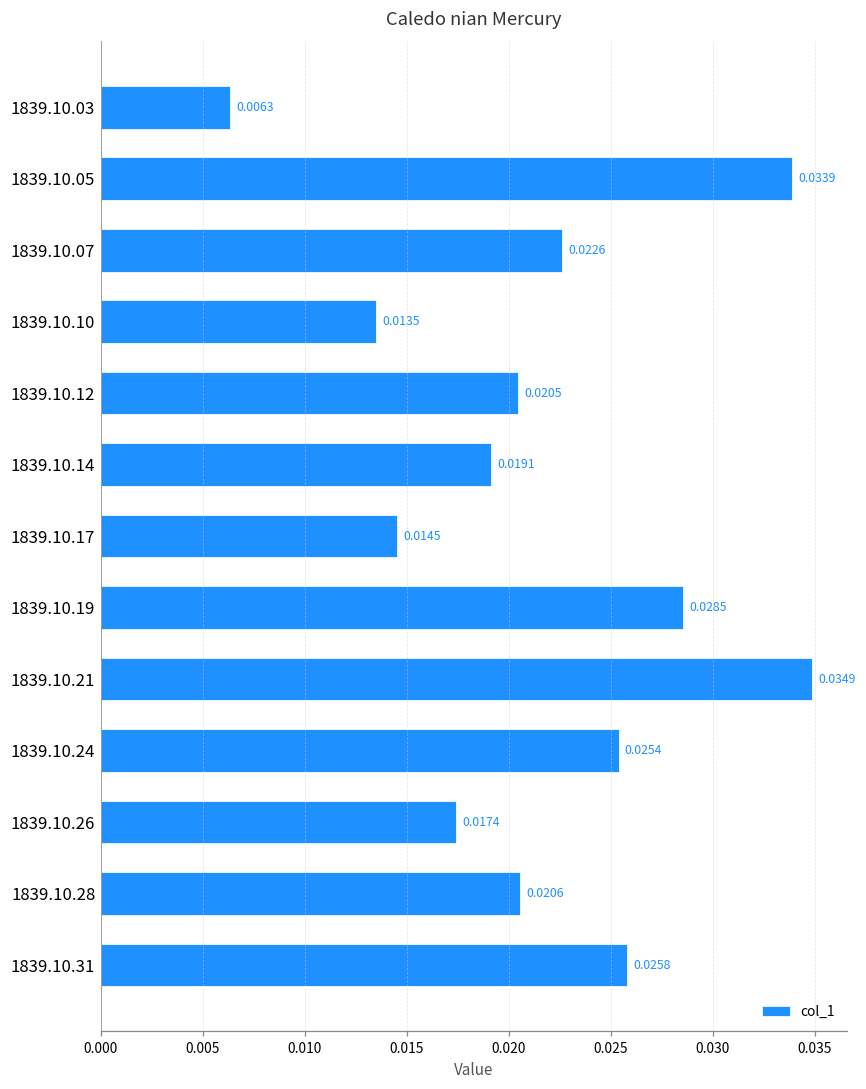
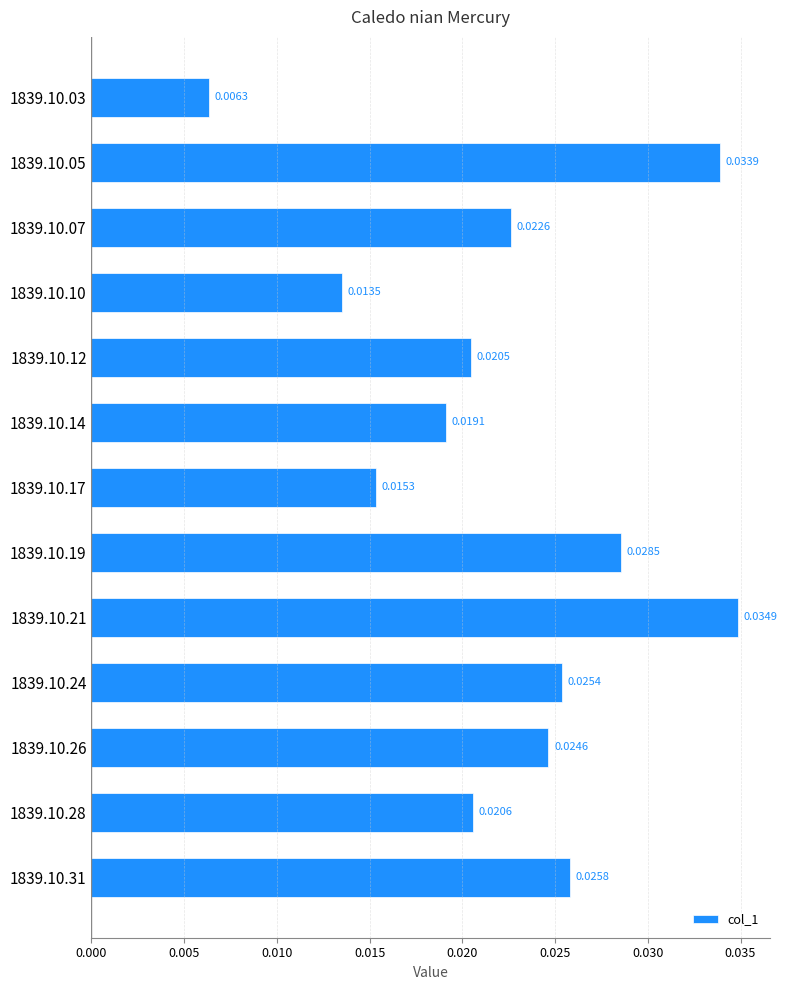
  {
    "1839.10.03": 0.0063,
    "1839.10.05": 0.0339,
    "1839.10.07": 0.0226,
    "1839.10.10": 0.0135,
    "1839.10.12": 0.0205,
    "1839.10.14": 0.0191,
-   "1839.10.17": 0.0145,
+   "1839.10.17": 0.0153,
    "1839.10.19": 0.0285,
    "1839.10.21": 0.0349,
    "1839.10.24": 0.0254,
-   "1839.10.26": 0.0174,
+   "1839.10.26": 0.0246,
    "1839.10.28": 0.0206,
    "1839.10.31": 0.0258
  }
